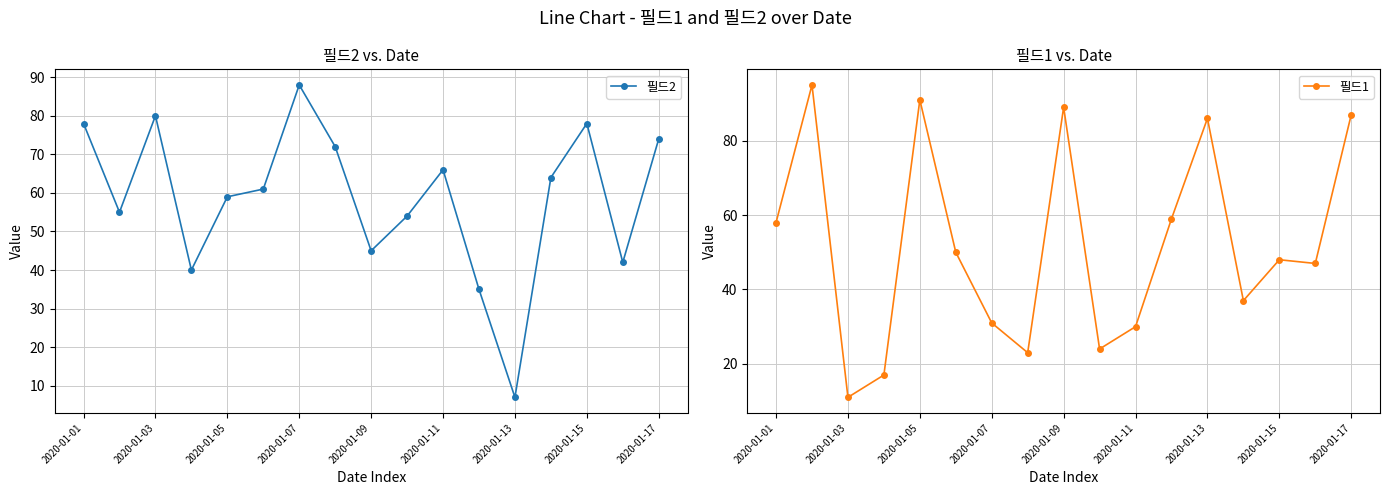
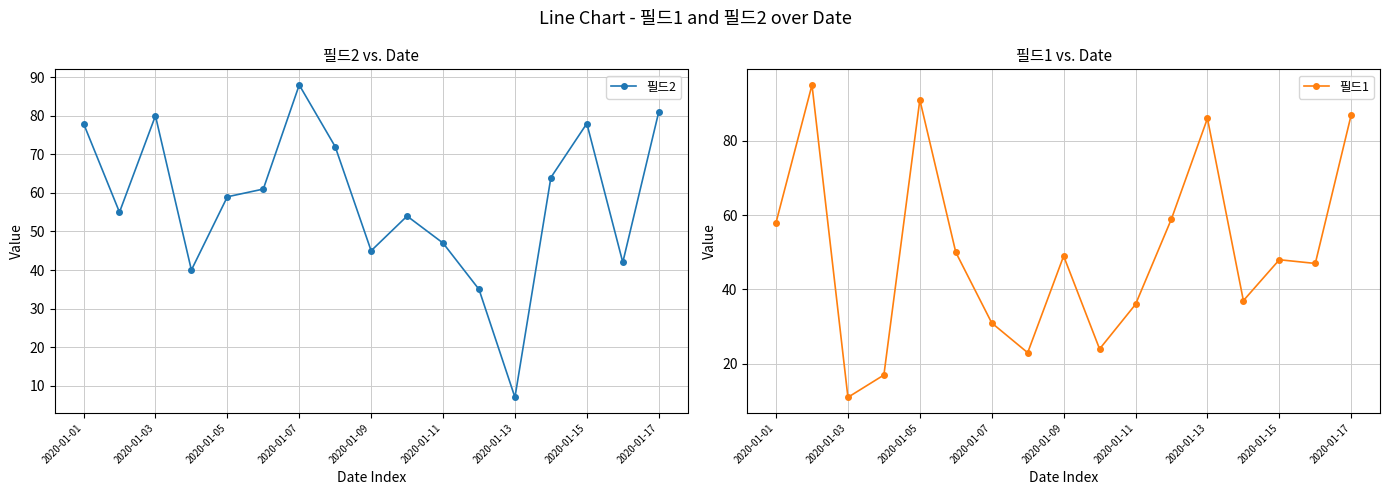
  {
    "필드2 vs. Date": {
      "2020-01-01": 78,
      "2020-01-03": 80,
      "2020-01-05": 59,
      "2020-01-07": 88,
      "2020-01-09": 45,
-     "2020-01-11": 66,
+     "2020-01-11": 47,
      "2020-01-13": 7,
      "2020-01-15": 78,
-     "2020-01-17": 74
+     "2020-01-17": 81
    },
    "필드1 vs. Date": {
      "2020-01-01": 58,
      "2020-01-03": 11,
      "2020-01-05": 91,
      "2020-01-07": 31,
-     "2020-01-09": 89,
-     "2020-01-11": 30,
+     "2020-01-09": 49,
+     "2020-01-11": 36,
      "2020-01-13": 86,
      "2020-01-15": 48,
      "2020-01-17": 87
    }
  }
